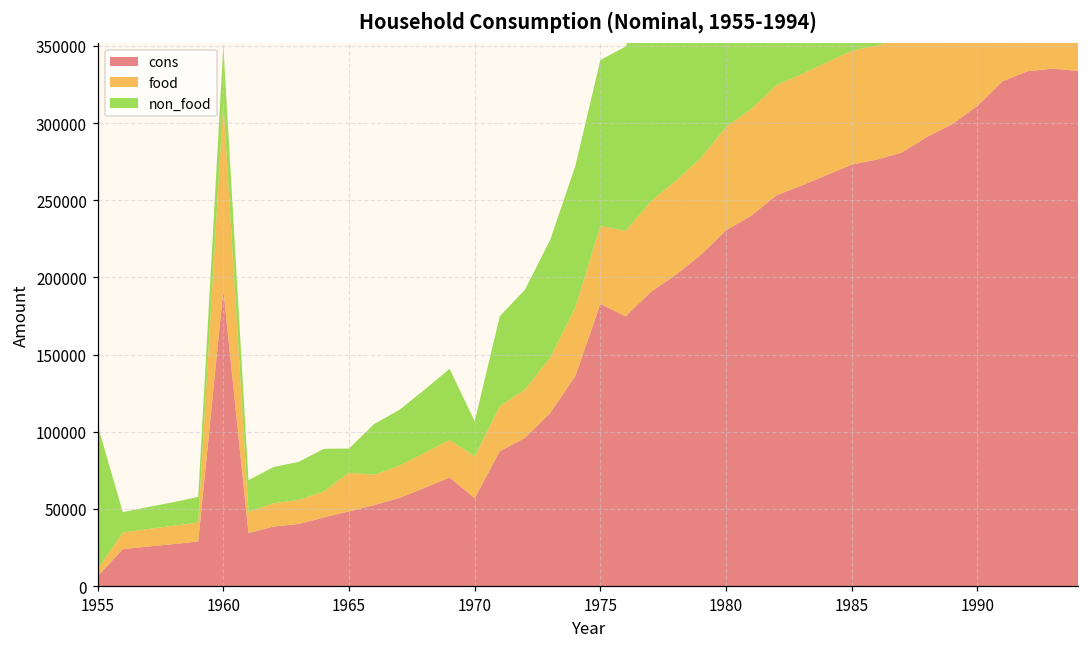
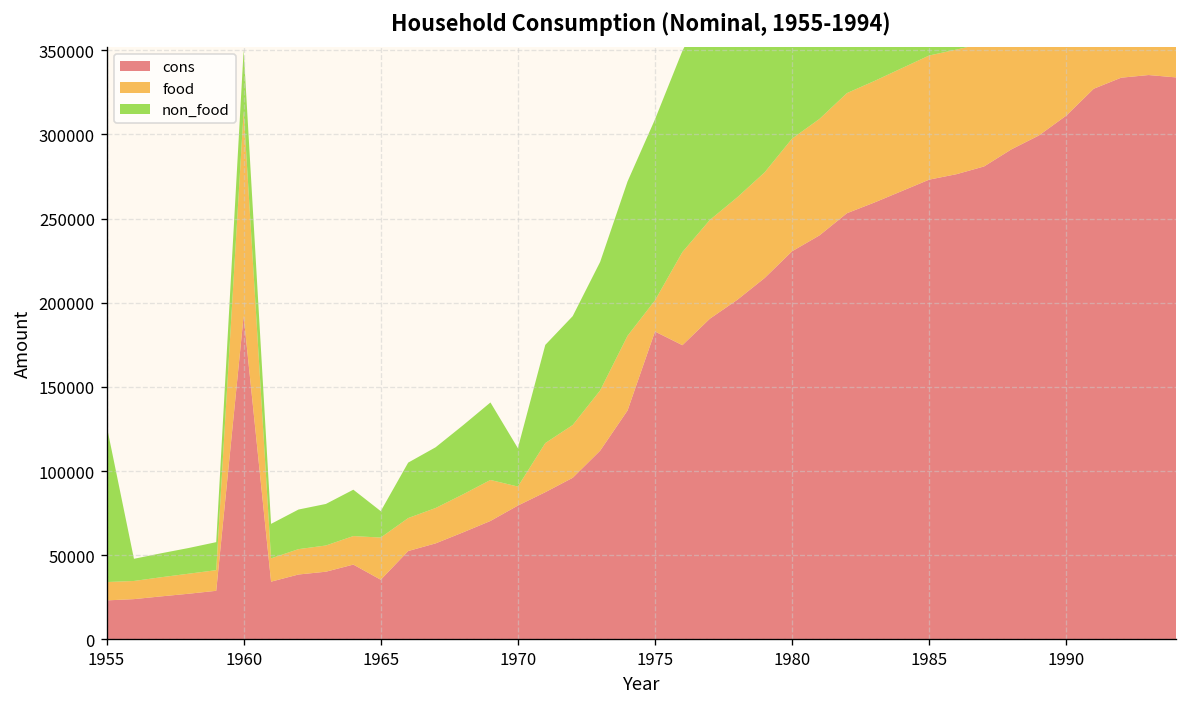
  {
    "cons": {
-     "1955": 6000,
+     "1955": 23000,
      "1960": 192000,
-     "1965": 48000,
-     "1970": 57000,
+     "1965": 35000,
+     "1970": 80000,
      "1975": 183000,
      "1980": 231000,
      "1985": 273000,
      "1990": 311000
    },
    "food": {
-     "1955": 5000,
+     "1955": 11000,
      "1960": 122000,
      "1965": 25000,
-     "1970": 27000,
-     "1975": 50000,
+     "1970": 11000,
+     "1975": 18000,
      "1980": 67000,
      "1985": 74000
    },
    "non_food": {
      "1955": 93000,
      "1960": 36000,
      "1965": 16000,
      "1970": 23000,
      "1975": 108000
    }
  }
